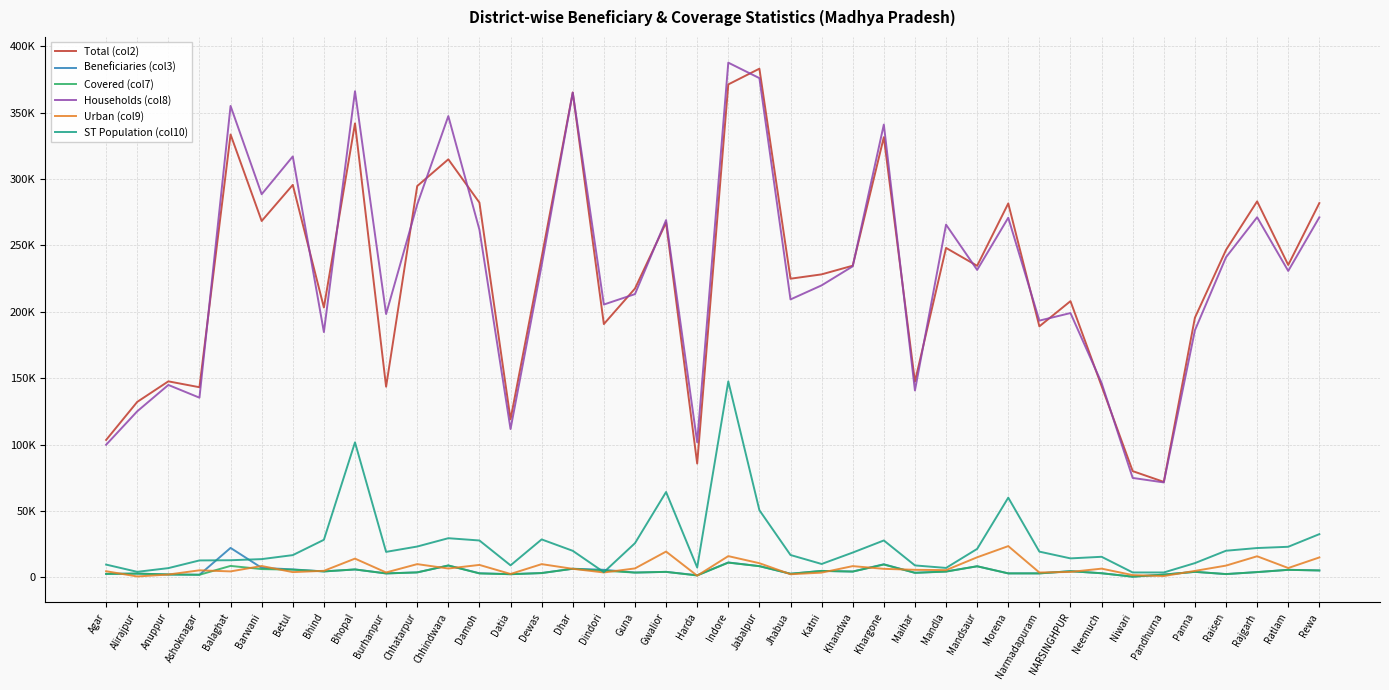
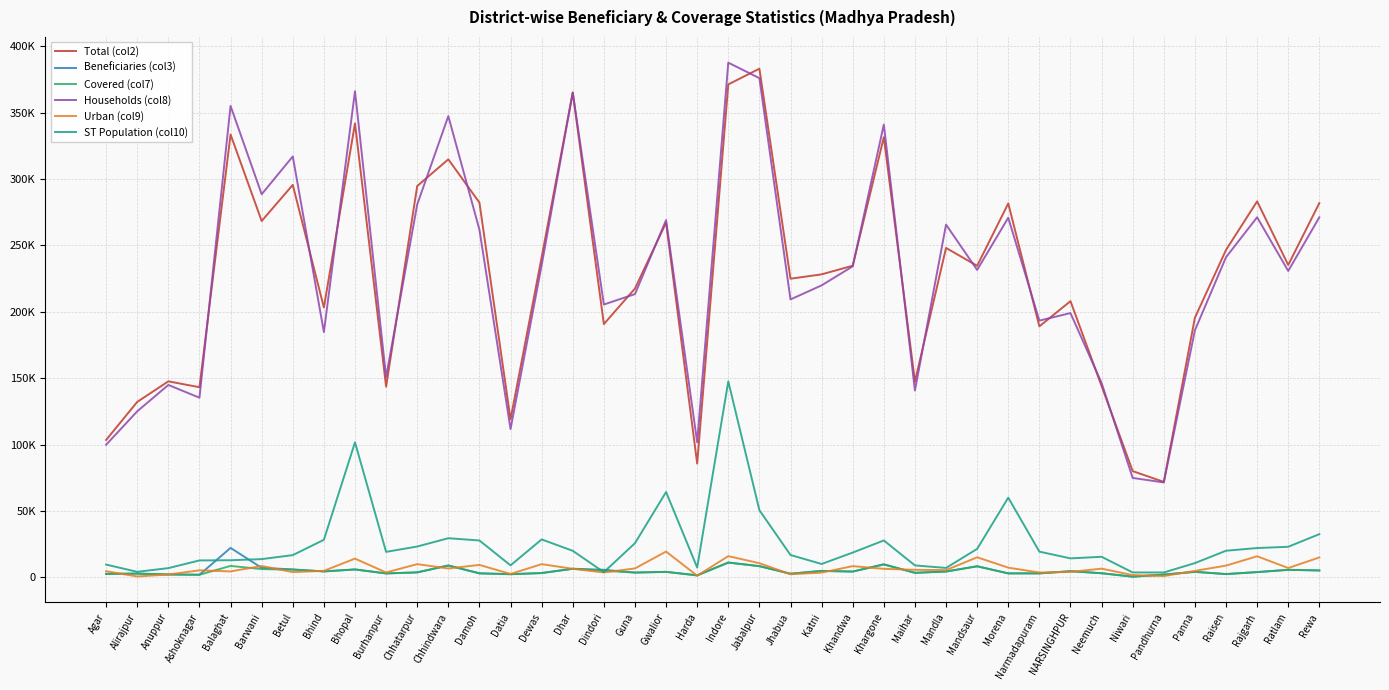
  {
    "Total (col2)": {
      "Agar": 103000,
      "Alirajpur": 132000,
      "Anuppur": 148000,
      "Ashoknagar": 143000,
      "Balaghat": 334000,
      "Barwani": 268000,
      "Betul": 296000,
      "Bhind": 203000,
      "Bhopal": 342000,
      "Burhanpur": 144000,
      "Chhatarpur": 295000,
      "Chhindwara": 315000,
      "Damoh": 282000,
      "Datia": 119000,
      "Dewas": 241000,
      "Dindori": 191000,
      "Guna": 217000,
      "Harda": 86000,
      "Indore": 371000,
      "Jabalpur": 383000,
      "Jhabua": 225000,
      "Katni": 228000,
      "Khargone": 332000,
      "Maihar": 147000,
      "Mandla": 248000,
      "Mandsaur": 235000,
      "Morena": 282000,
      "Narmadapuram": 189000,
      "NARSINGHPUR": 208000,
      "Neemuch": 144000,
      "Niwari": 80000,
      "Panna": 195000,
      "Raisen": 247000,
      "Rajgarh": 283000,
      "Ratlam": 235000,
      "Rewa": 282000
    },
    "Beneficiaries (col3)": {
      "Balaghat": 22000
    },
    "Households (col8)": {
      "Agar": 100000,
      "Alirajpur": 125000,
      "Anuppur": 145000,
      "Ashoknagar": 135000,
      "Balaghat": 355000,
      "Barwani": 289000,
      "Betul": 317000,
      "Bhind": 185000,
      "Bhopal": 366000,
-     "Burhanpur": 198000,
+     "Burhanpur": 151000,
      "Chhatarpur": 281000,
      "Chhindwara": 347000,
      "Damoh": 262000,
      "Datia": 112000,
      "Dewas": 235000,
      "Dindori": 205000,
      "Guna": 213000,
      "Harda": 102000,
      "Indore": 388000,
      "Jabalpur": 376000,
      "Jhabua": 209000,
      "Katni": 220000,
      "Khargone": 341000,
      "Maihar": 141000,
      "Mandla": 266000,
      "Mandsaur": 232000,
      "Morena": 271000,
      "Narmadapuram": 193000,
      "NARSINGHPUR": 199000,
      "Neemuch": 146000,
      "Niwari": 75000,
      "Panna": 186000,
      "Raisen": 241000,
      "Rajgarh": 271000,
      "Ratlam": 231000,
      "Rewa": 271000
    },
    "Urban (col9)": {
      "Agar": 5000,
      "Alirajpur": 1000,
      "Ashoknagar": 5000,
      "Balaghat": 4000,
      "Bhopal": 14000,
      "Chhatarpur": 10000,
      "Chhindwara": 7000,
      "Damoh": 9000,
      "Dewas": 10000,
      "Guna": 7000,
      "Gwalior": 19000,
      "Indore": 16000,
      "Jabalpur": 11000,
      "Khandwa": 8000,
      "Khargone": 6000,
      "Maihar": 6000,
      "Mandsaur": 15000,
-     "Morena": 23000,
+     "Morena": 7000,
      "Neemuch": 6000,
      "Raisen": 9000,
      "Rajgarh": 16000,
      "Rewa": 15000
    }
  }
